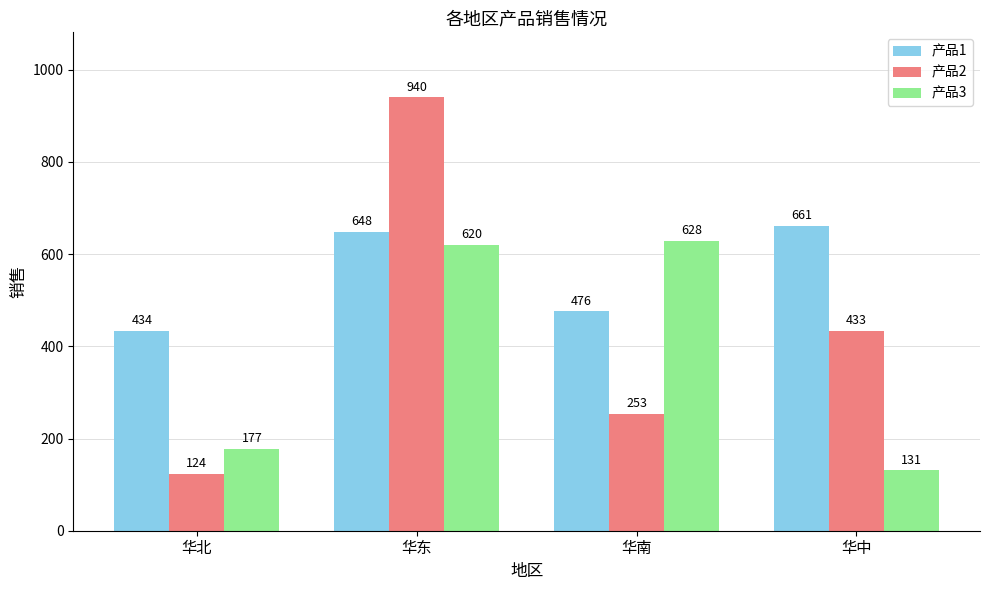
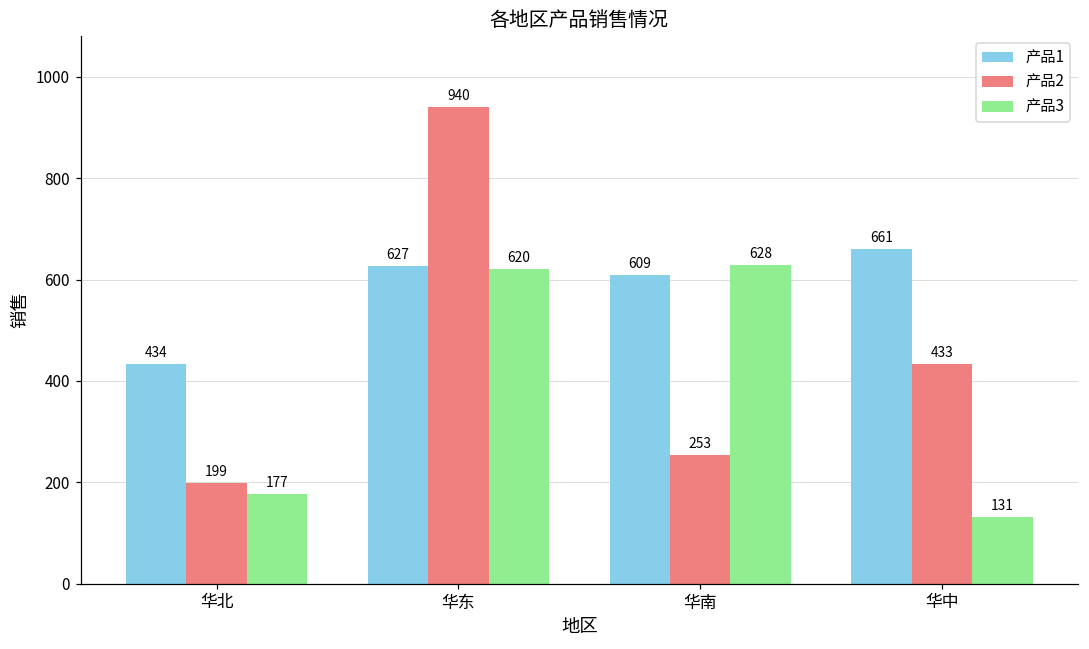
  {
    "产品1": {
      "华北": 434,
-     "华东": 648,
-     "华南": 476,
+     "华东": 627,
+     "华南": 609,
      "华中": 661
    },
    "产品2": {
-     "华北": 124,
+     "华北": 199,
      "华东": 940,
      "华南": 253,
      "华中": 433
    },
    "产品3": {
      "华北": 177,
      "华东": 620,
      "华南": 628,
      "华中": 131
    }
  }
